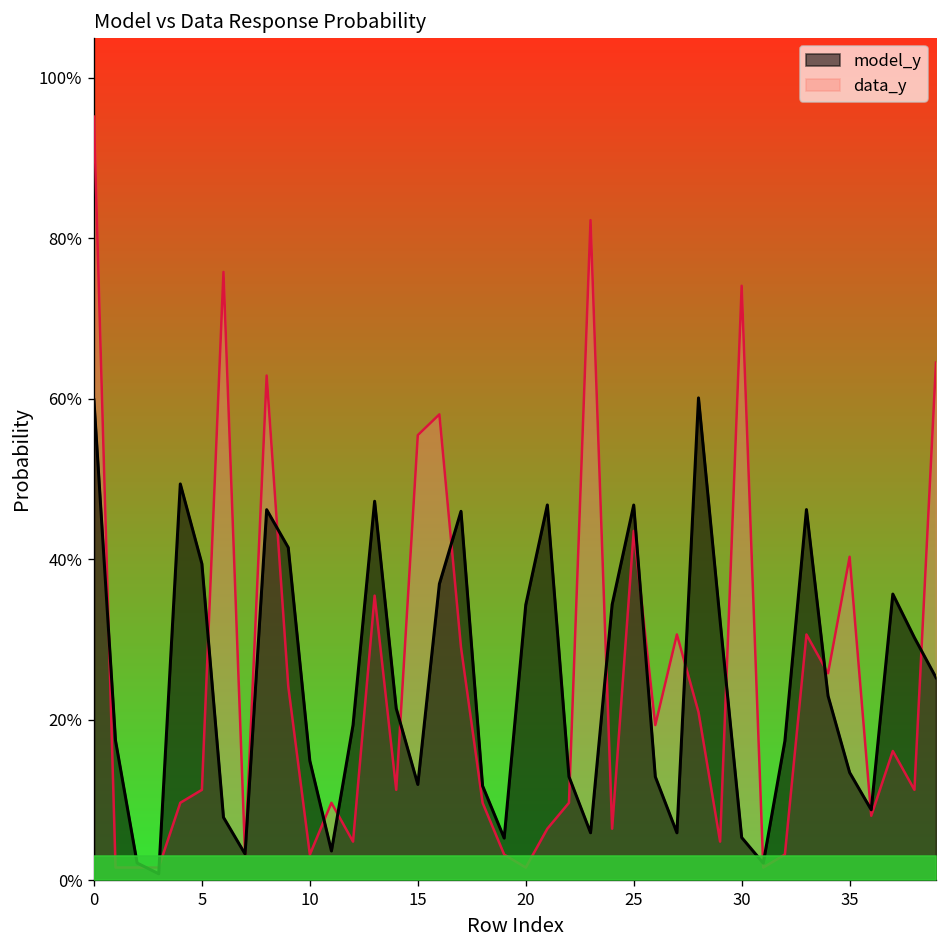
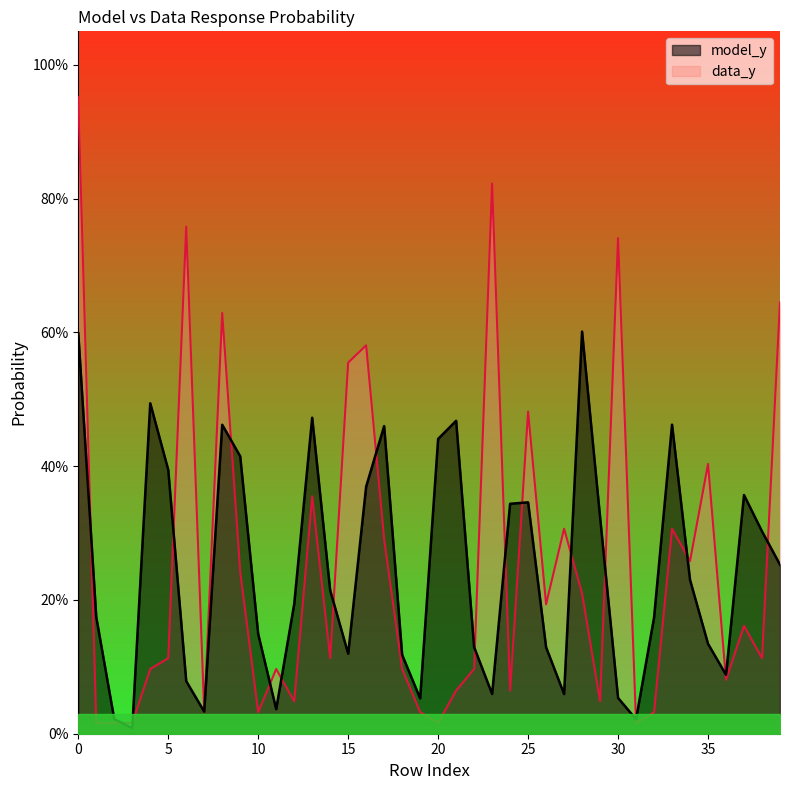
  {
    "model_y": {
      "0": "60%",
      "5": "39%",
      "10": "15%",
      "15": "12%",
-     "20": "34%",
-     "25": "47%",
+     "20": "44%",
+     "25": "35%",
      "30": "5%",
      "35": "13%"
    },
    "data_y": {
      "0": "95%",
      "5": "11%",
      "15": "55%",
      "20": "2%",
-     "25": "44%",
+     "25": "48%",
      "30": "74%",
      "35": "40%"
    }
  }
